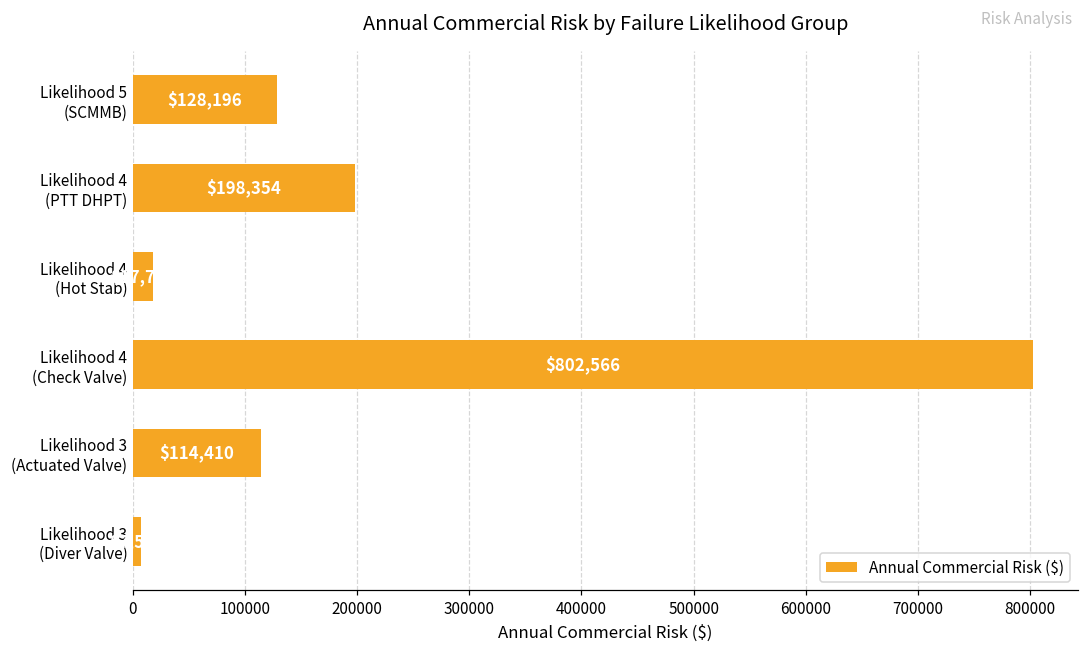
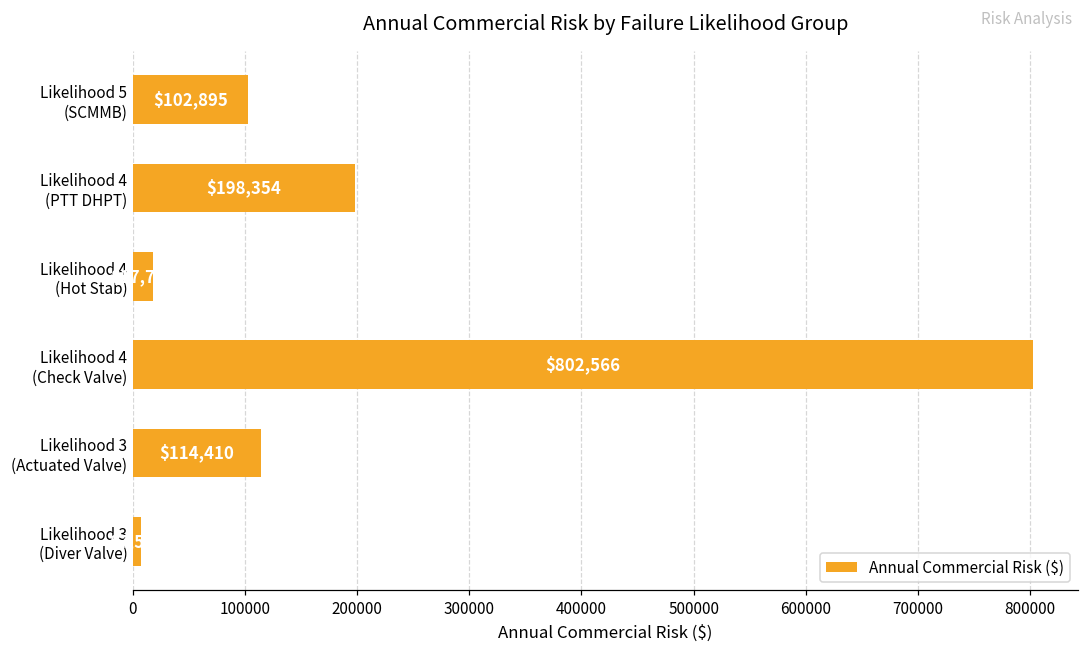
  {
-   "Likelihood 5 (SCMMB)": "$128,196",
+   "Likelihood 5 (SCMMB)": "$102,895",
    "Likelihood 4 (PTT DHPT)": "$198,354",
    "Likelihood 4 (Check Valve)": "$802,566",
    "Likelihood 3 (Actuated Valve)": "$114,410"
  }
